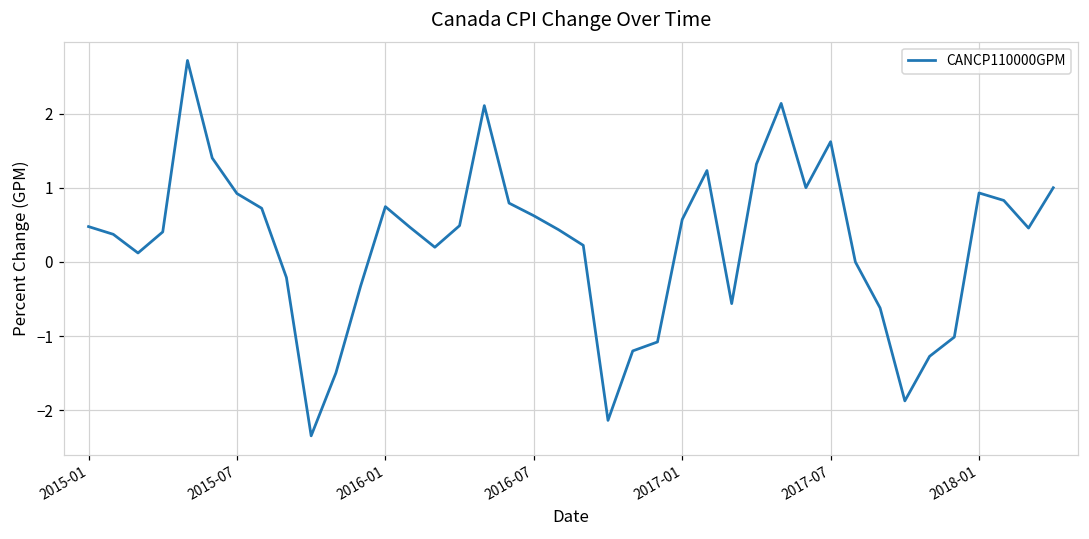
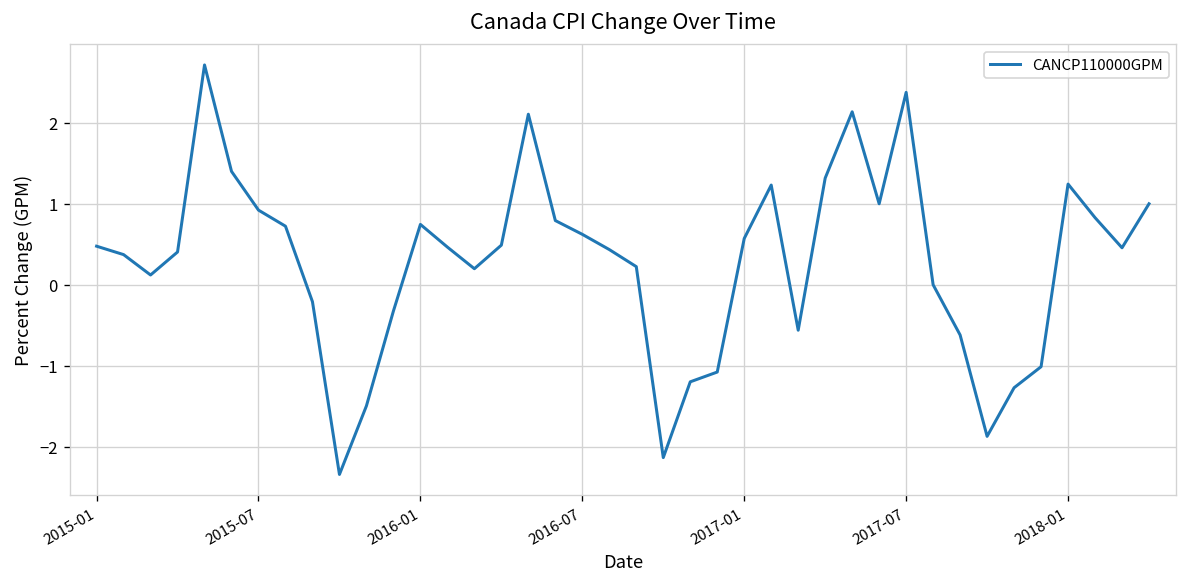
  {
    "2015-01": 0.5,
    "2015-07": 0.9,
    "2016-01": 0.7,
    "2016-07": 0.6,
    "2017-01": 0.6,
-   "2017-07": 1.6,
-   "2018-01": 0.9
+   "2017-07": 2.4,
+   "2018-01": 1.2
  }
